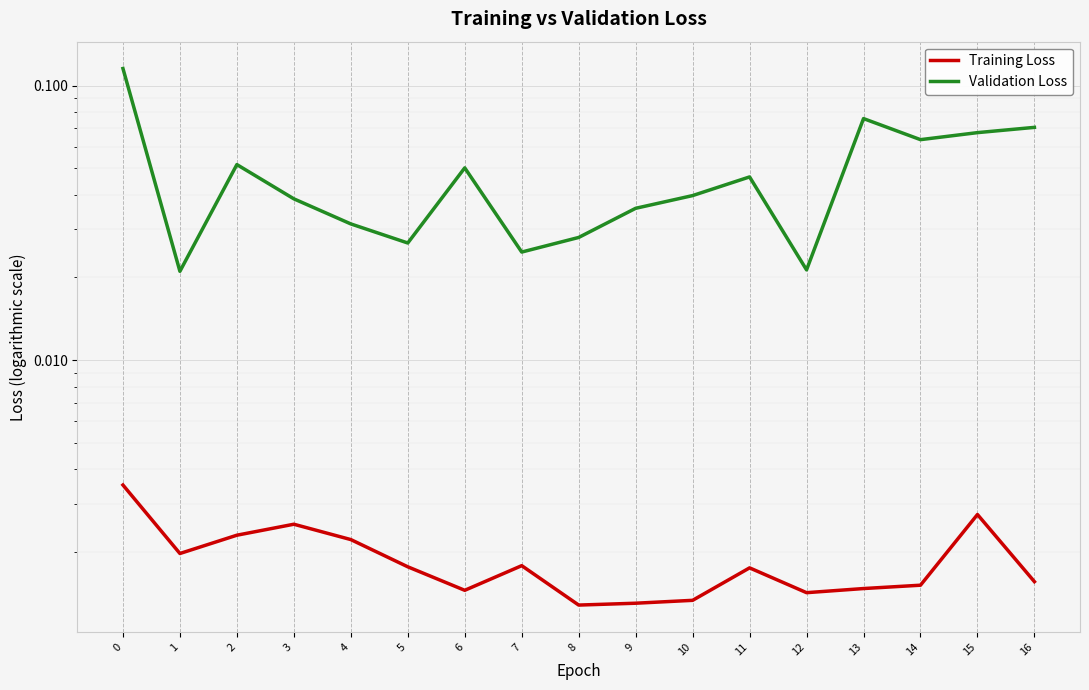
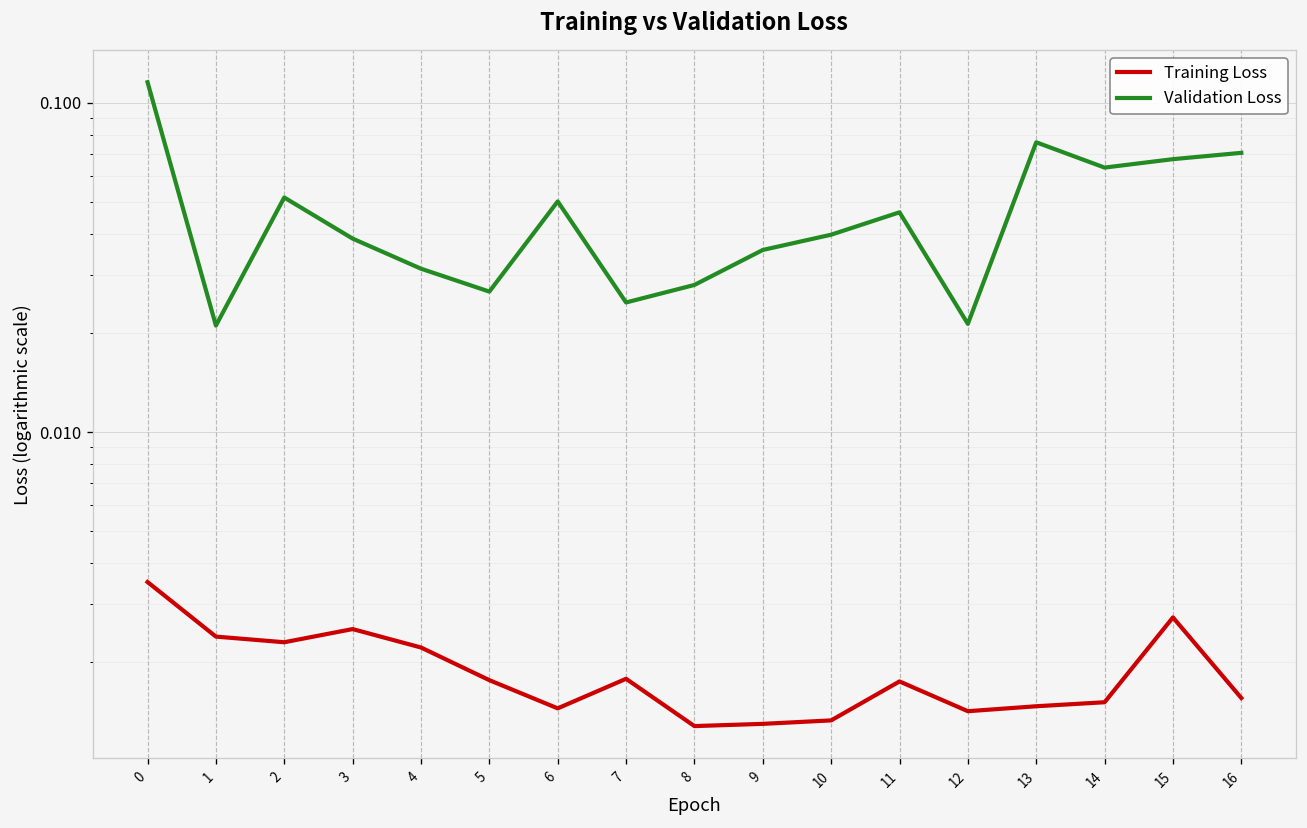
  {
    "Training Loss": {
      "0": 0.0035,
-     "1": 0.0020,
+     "1": 0.0024,
      "2": 0.0023,
      "3": 0.0025,
      "4": 0.0022,
      "5": 0.0018,
      "6": 0.0014,
      "7": 0.0018,
      "8": 0.0013,
      "9": 0.0013,
      "10": 0.0013,
      "11": 0.0017,
      "12": 0.0014,
      "13": 0.0015,
      "14": 0.0015,
      "15": 0.0027,
      "16": 0.0016
    },
    "Validation Loss": {
      "0": 0.115,
      "1": 0.021,
      "2": 0.052,
      "3": 0.039,
      "4": 0.031,
      "5": 0.027,
      "6": 0.050,
      "7": 0.025,
      "8": 0.028,
      "9": 0.036,
      "10": 0.040,
      "11": 0.046,
      "12": 0.021,
      "13": 0.076,
      "14": 0.064,
      "15": 0.067,
      "16": 0.070
    }
  }
